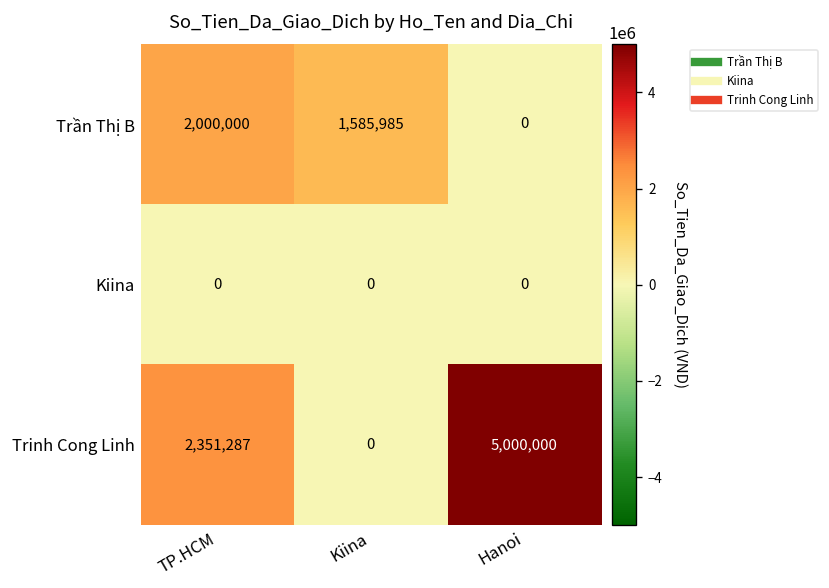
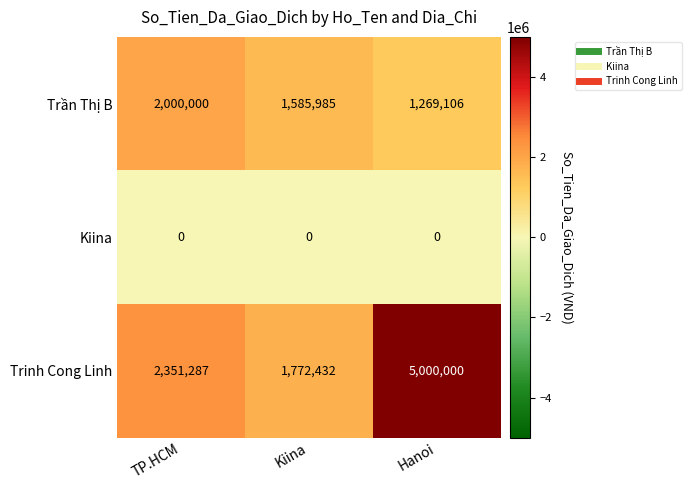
  {
    "Trần Thị B": {
      "TP.HCM": "2,000,000",
      "Kiina": "1,585,985",
-     "Hanoi": "0"
+     "Hanoi": "1,269,106"
    },
    "Kiina": {
      "TP.HCM": "0",
      "Kiina": "0",
      "Hanoi": "0"
    },
    "Trinh Cong Linh": {
      "TP.HCM": "2,351,287",
-     "Kiina": "0",
+     "Kiina": "1,772,432",
      "Hanoi": "5,000,000"
    }
  }
